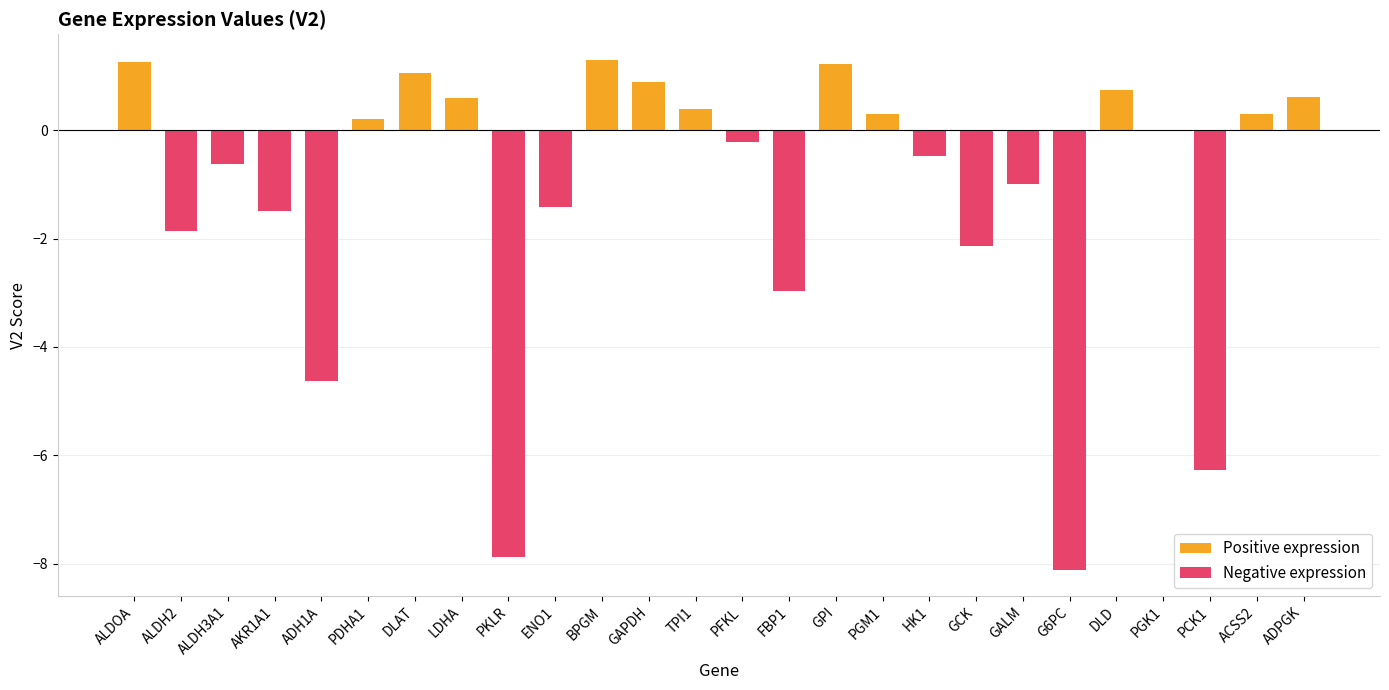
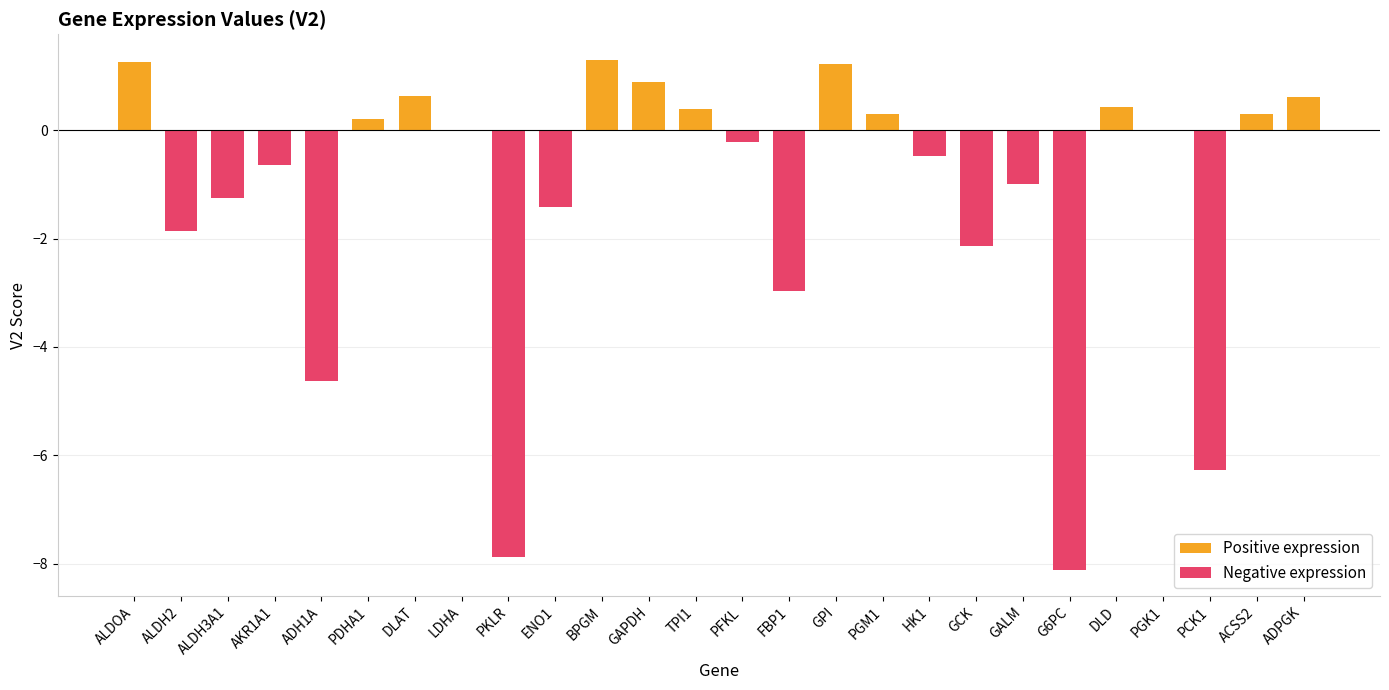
  {
    "Positive expression": {
      "ALDOA": 1.3,
      "PDHA1": 0.2,
-     "DLAT": 1.1,
-     "LDHA": 0.6,
+     "DLAT": 0.6,
+     "LDHA": 0.0,
      "BPGM": 1.3,
      "GAPDH": 0.9,
      "TPI1": 0.4,
      "GPI": 1.2,
      "PGM1": 0.3,
-     "DLD": 0.7,
+     "DLD": 0.4,
      "PGK1": 0.0,
      "ACSS2": 0.3,
      "ADPGK": 0.6
    },
    "Negative expression": {
      "ALDH2": -1.9,
-     "ALDH3A1": -0.6,
-     "AKR1A1": -1.5,
+     "ALDH3A1": -1.2,
+     "AKR1A1": -0.7,
      "ADH1A": -4.6,
      "PKLR": -7.9,
      "ENO1": -1.4,
      "PFKL": -0.2,
      "FBP1": -3.0,
      "HK1": -0.5,
      "GCK": -2.1,
      "GALM": -1.0,
      "G6PC": -8.1,
      "PCK1": -6.3
    }
  }
